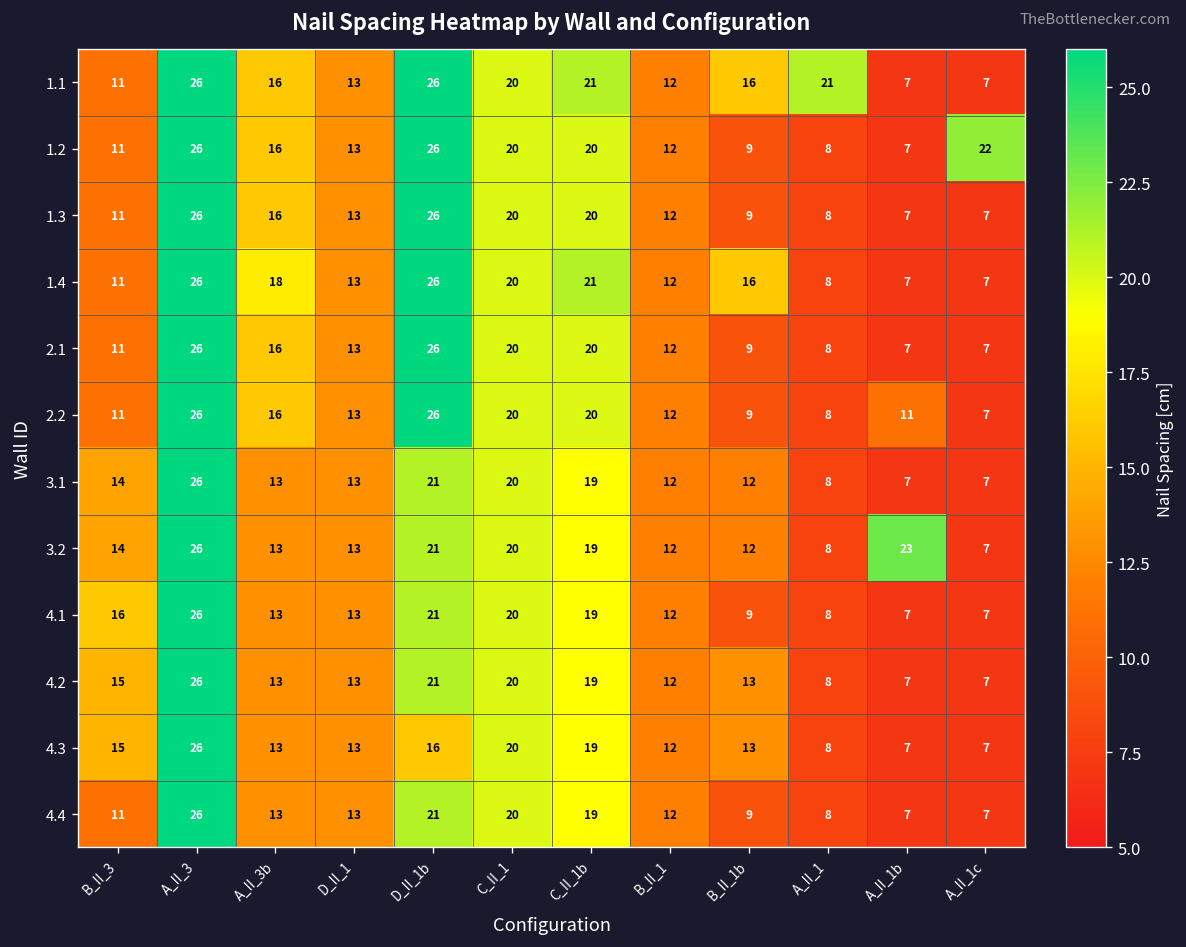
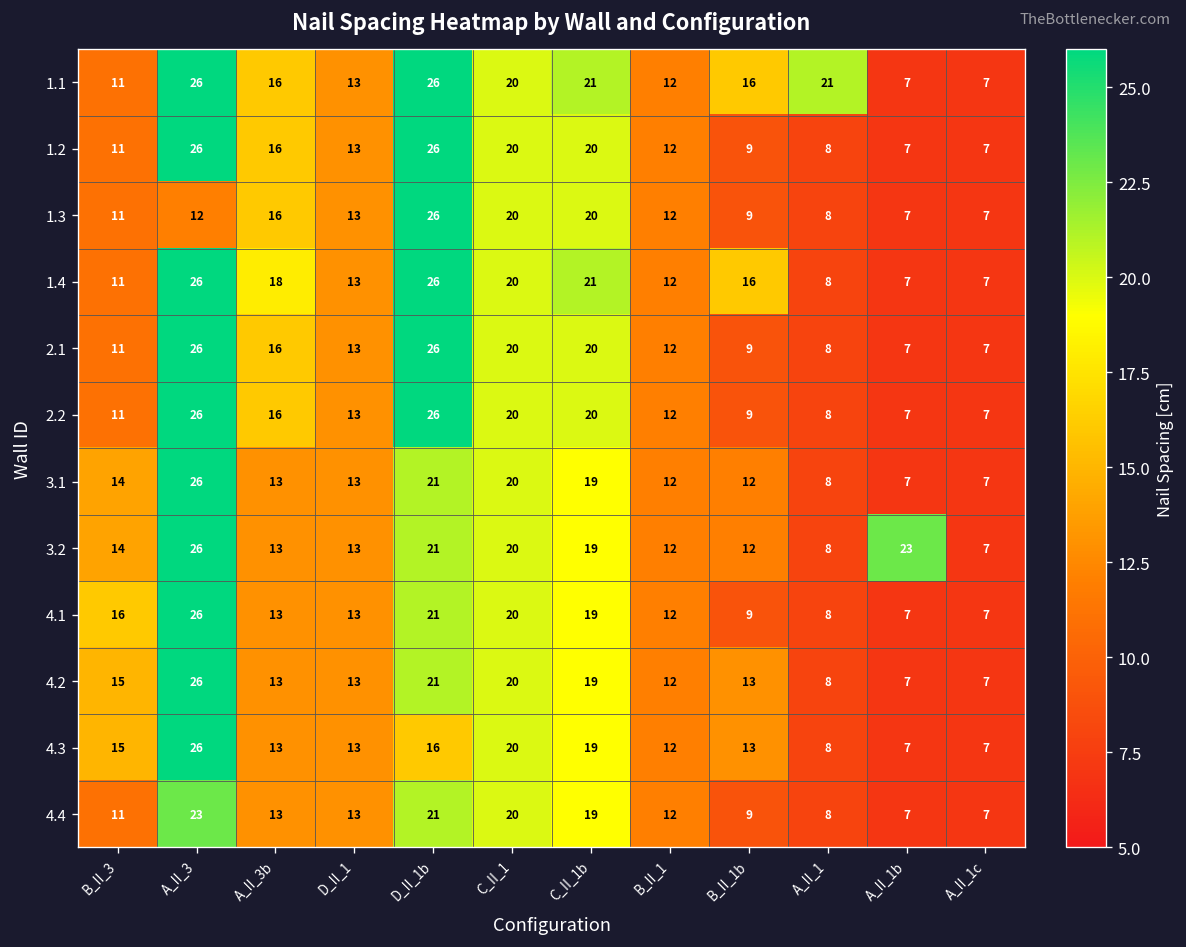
  {
    "1.1": {
      "B_II_3": 11,
      "A_II_3": 26,
      "A_II_3b": 16,
      "D_II_1": 13,
      "D_II_1b": 26,
      "C_II_1": 20,
      "C_II_1b": 21,
      "B_II_1": 12,
      "B_II_1b": 16,
      "A_II_1": 21,
      "A_II_1b": 7,
      "A_II_1c": 7
    },
    "1.2": {
      "B_II_3": 11,
      "A_II_3": 26,
      "A_II_3b": 16,
      "D_II_1": 13,
      "D_II_1b": 26,
      "C_II_1": 20,
      "C_II_1b": 20,
      "B_II_1": 12,
      "B_II_1b": 9,
      "A_II_1": 8,
      "A_II_1b": 7,
-     "A_II_1c": 22
+     "A_II_1c": 7
    },
    "1.3": {
      "B_II_3": 11,
-     "A_II_3": 26,
+     "A_II_3": 12,
      "A_II_3b": 16,
      "D_II_1": 13,
      "D_II_1b": 26,
      "C_II_1": 20,
      "C_II_1b": 20,
      "B_II_1": 12,
      "B_II_1b": 9,
      "A_II_1": 8,
      "A_II_1b": 7,
      "A_II_1c": 7
    },
    "1.4": {
      "B_II_3": 11,
      "A_II_3": 26,
      "A_II_3b": 18,
      "D_II_1": 13,
      "D_II_1b": 26,
      "C_II_1": 20,
      "C_II_1b": 21,
      "B_II_1": 12,
      "B_II_1b": 16,
      "A_II_1": 8,
      "A_II_1b": 7,
      "A_II_1c": 7
    },
    "2.1": {
      "B_II_3": 11,
      "A_II_3": 26,
      "A_II_3b": 16,
      "D_II_1": 13,
      "D_II_1b": 26,
      "C_II_1": 20,
      "C_II_1b": 20,
      "B_II_1": 12,
      "B_II_1b": 9,
      "A_II_1": 8,
      "A_II_1b": 7,
      "A_II_1c": 7
    },
    "2.2": {
      "B_II_3": 11,
      "A_II_3": 26,
      "A_II_3b": 16,
      "D_II_1": 13,
      "D_II_1b": 26,
      "C_II_1": 20,
      "C_II_1b": 20,
      "B_II_1": 12,
      "B_II_1b": 9,
      "A_II_1": 8,
-     "A_II_1b": 11,
+     "A_II_1b": 7,
      "A_II_1c": 7
    },
    "3.1": {
      "B_II_3": 14,
      "A_II_3": 26,
      "A_II_3b": 13,
      "D_II_1": 13,
      "D_II_1b": 21,
      "C_II_1": 20,
      "C_II_1b": 19,
      "B_II_1": 12,
      "B_II_1b": 12,
      "A_II_1": 8,
      "A_II_1b": 7,
      "A_II_1c": 7
    },
    "3.2": {
      "B_II_3": 14,
      "A_II_3": 26,
      "A_II_3b": 13,
      "D_II_1": 13,
      "D_II_1b": 21,
      "C_II_1": 20,
      "C_II_1b": 19,
      "B_II_1": 12,
      "B_II_1b": 12,
      "A_II_1": 8,
      "A_II_1b": 23,
      "A_II_1c": 7
    },
    "4.1": {
      "B_II_3": 16,
      "A_II_3": 26,
      "A_II_3b": 13,
      "D_II_1": 13,
      "D_II_1b": 21,
      "C_II_1": 20,
      "C_II_1b": 19,
      "B_II_1": 12,
      "B_II_1b": 9,
      "A_II_1": 8,
      "A_II_1b": 7,
      "A_II_1c": 7
    },
    "4.2": {
      "B_II_3": 15,
      "A_II_3": 26,
      "A_II_3b": 13,
      "D_II_1": 13,
      "D_II_1b": 21,
      "C_II_1": 20,
      "C_II_1b": 19,
      "B_II_1": 12,
      "B_II_1b": 13,
      "A_II_1": 8,
      "A_II_1b": 7,
      "A_II_1c": 7
    },
    "4.3": {
      "B_II_3": 15,
      "A_II_3": 26,
      "A_II_3b": 13,
      "D_II_1": 13,
      "D_II_1b": 16,
      "C_II_1": 20,
      "C_II_1b": 19,
      "B_II_1": 12,
      "B_II_1b": 13,
      "A_II_1": 8,
      "A_II_1b": 7,
      "A_II_1c": 7
    },
    "4.4": {
      "B_II_3": 11,
-     "A_II_3": 26,
+     "A_II_3": 23,
      "A_II_3b": 13,
      "D_II_1": 13,
      "D_II_1b": 21,
      "C_II_1": 20,
      "C_II_1b": 19,
      "B_II_1": 12,
      "B_II_1b": 9,
      "A_II_1": 8,
      "A_II_1b": 7,
      "A_II_1c": 7
    }
  }
